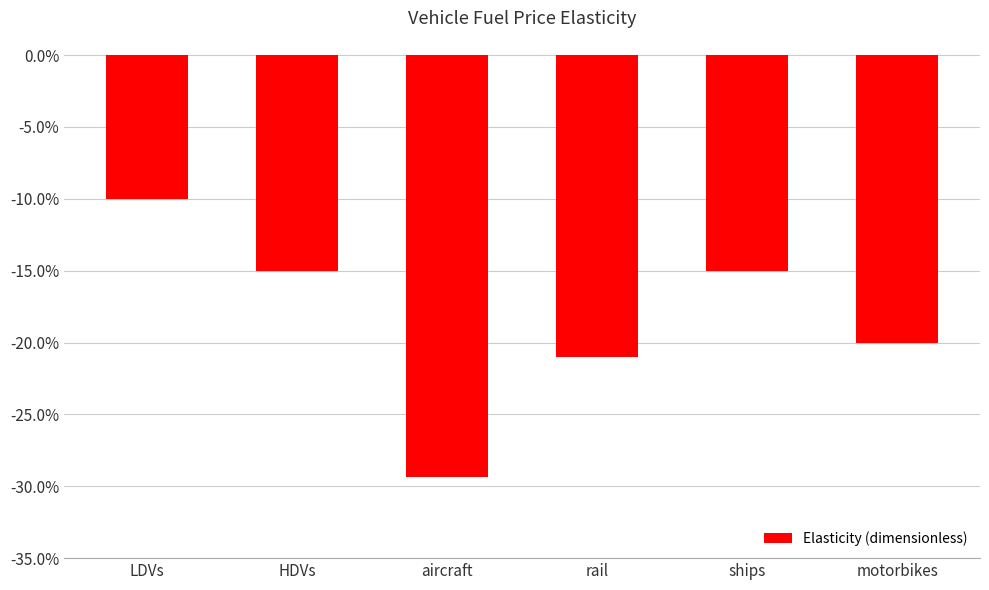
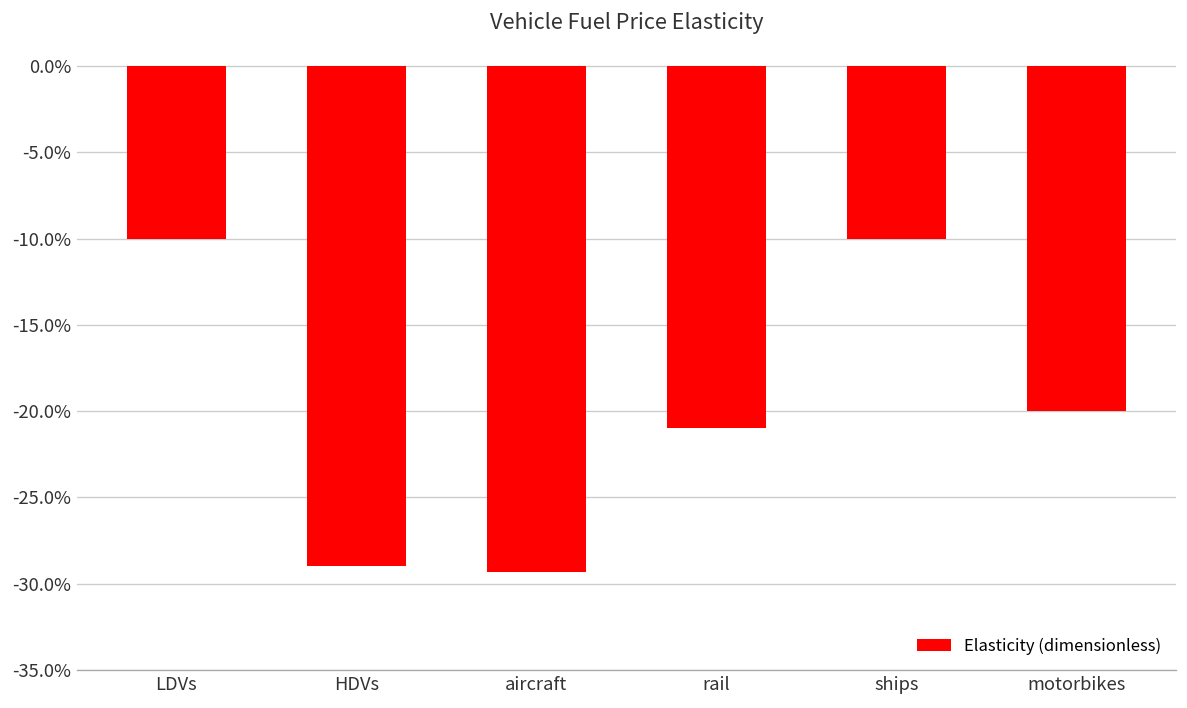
  {
    "LDVs": "-10.0%",
-   "HDVs": "-15.0%",
+   "HDVs": "-29.0%",
    "aircraft": "-29.4%",
    "rail": "-21.0%",
-   "ships": "-15.0%",
+   "ships": "-10.0%",
    "motorbikes": "-20.0%"
  }
